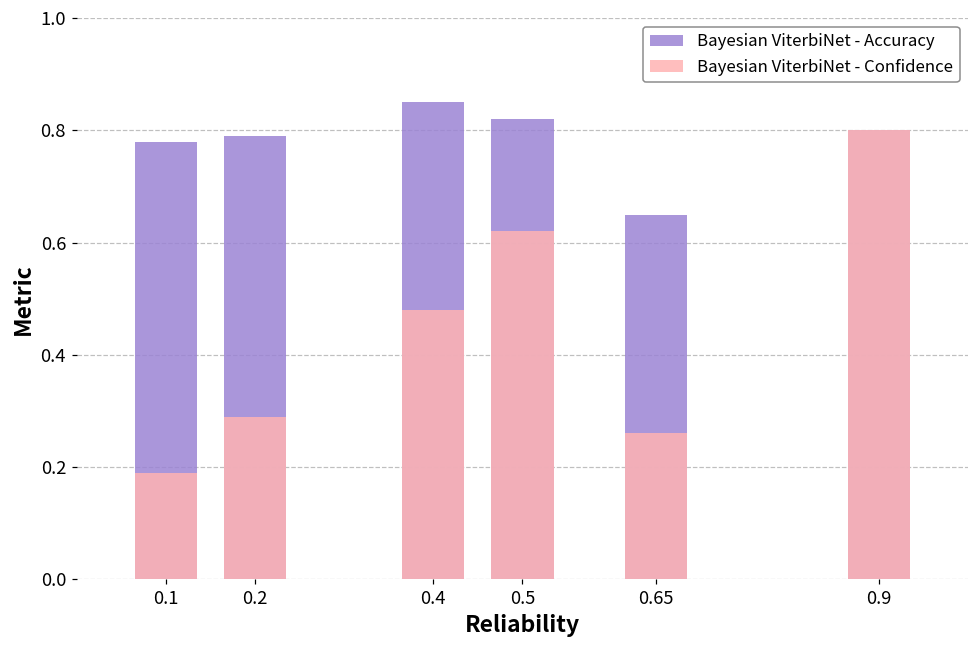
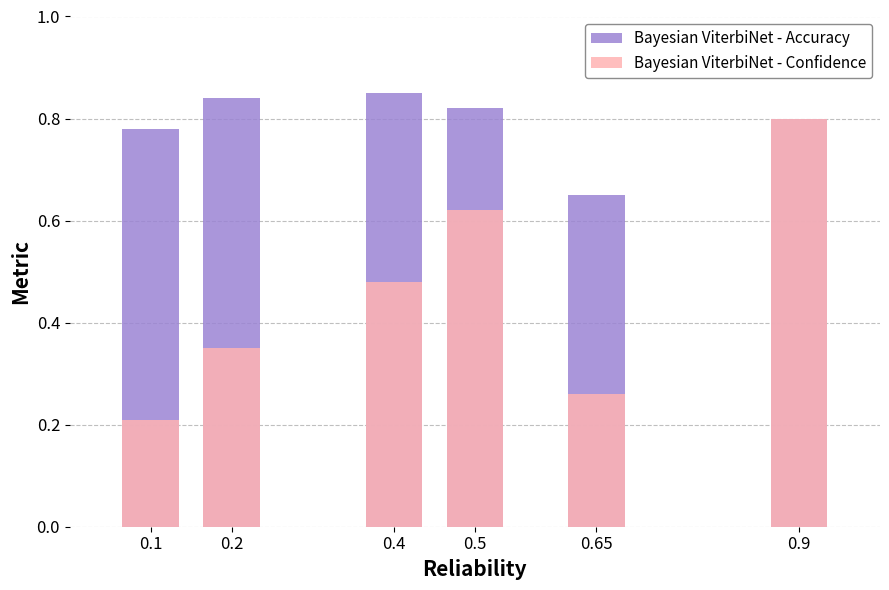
  {
    "Bayesian ViterbiNet - Accuracy": {
      "0.1": 0.78,
-     "0.2": 0.79,
+     "0.2": 0.84,
      "0.4": 0.85,
      "0.5": 0.82,
      "0.65": 0.65,
      "0.9": 0.80
    },
    "Bayesian ViterbiNet - Confidence": {
-     "0.1": 0.19,
-     "0.2": 0.29,
+     "0.1": 0.21,
+     "0.2": 0.35,
      "0.9": 0.80
    }
  }
